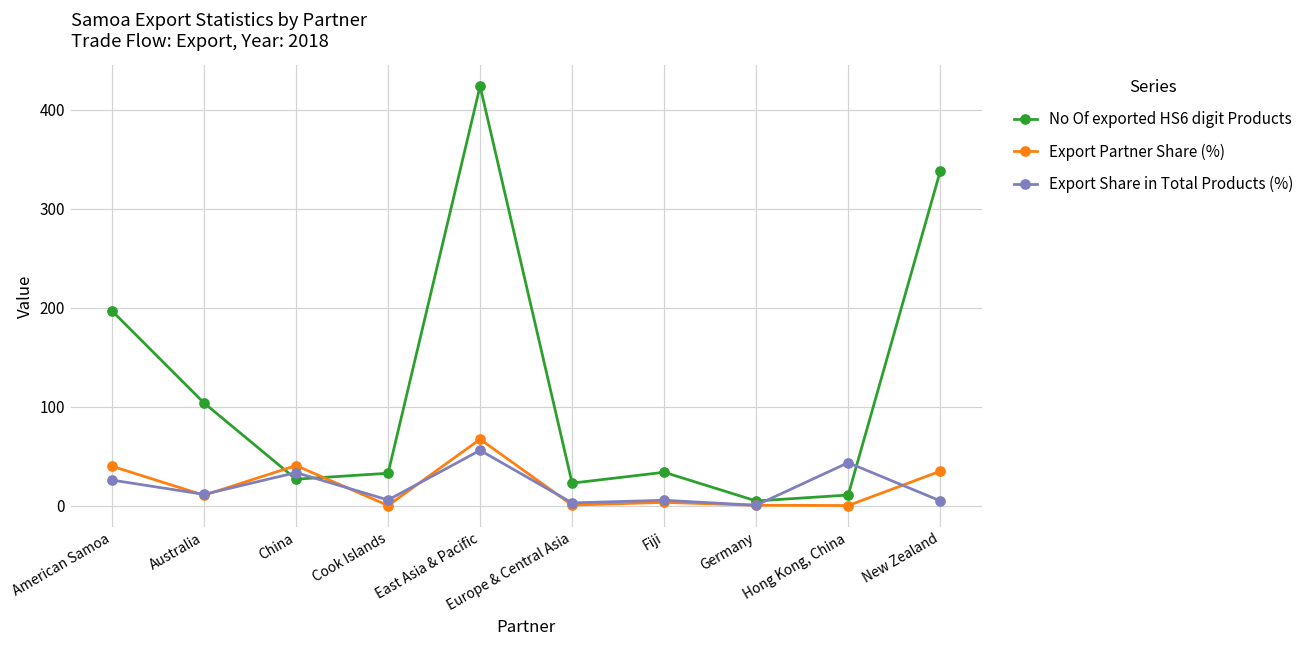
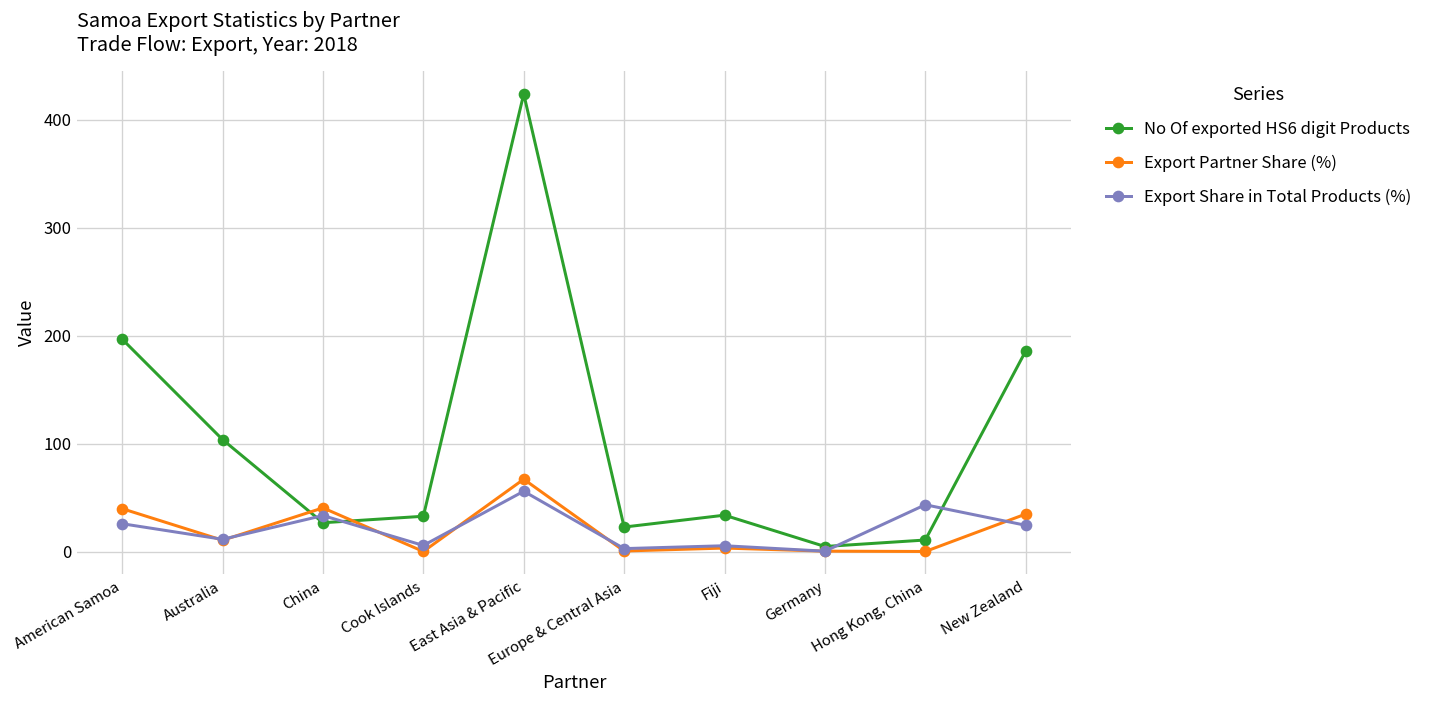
  {
    "No Of exported HS6 digit Products": {
      "American Samoa": 200,
      "Australia": 100,
      "China": 30,
      "Cook Islands": 30,
      "East Asia & Pacific": 420,
      "Europe & Central Asia": 20,
      "Fiji": 30,
      "Germany": 10,
      "Hong Kong, China": 10,
-     "New Zealand": 340
+     "New Zealand": 190
    },
    "Export Partner Share (%)": {
      "American Samoa": 40,
      "China": 40,
      "Cook Islands": 0,
      "East Asia & Pacific": 70,
      "Hong Kong, China": 0,
      "New Zealand": 40
    },
    "Export Share in Total Products (%)": {
      "American Samoa": 30,
      "China": 30,
      "Cook Islands": 10,
      "East Asia & Pacific": 60,
      "Hong Kong, China": 40,
-     "New Zealand": 10
+     "New Zealand": 20
    }
  }
